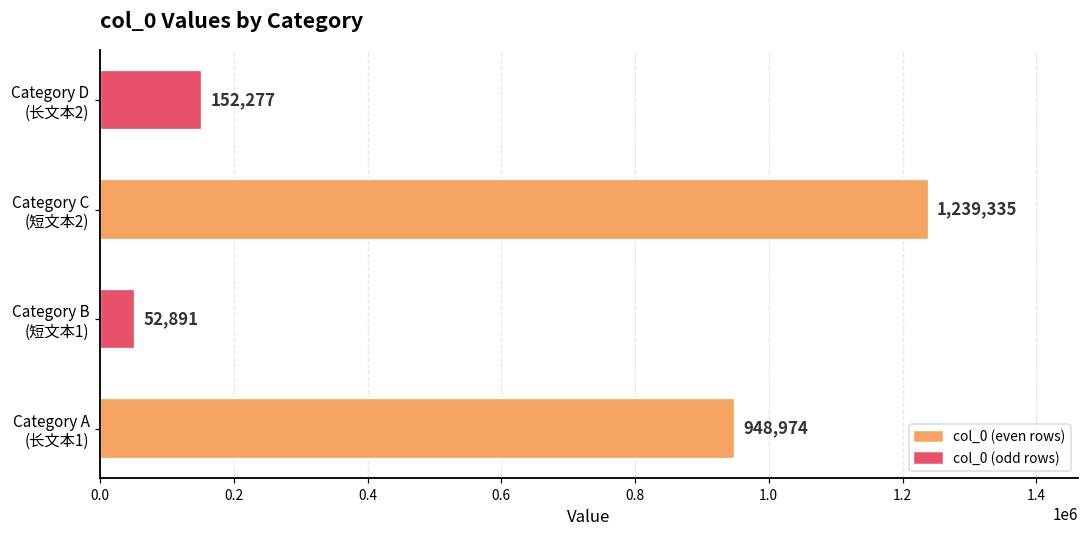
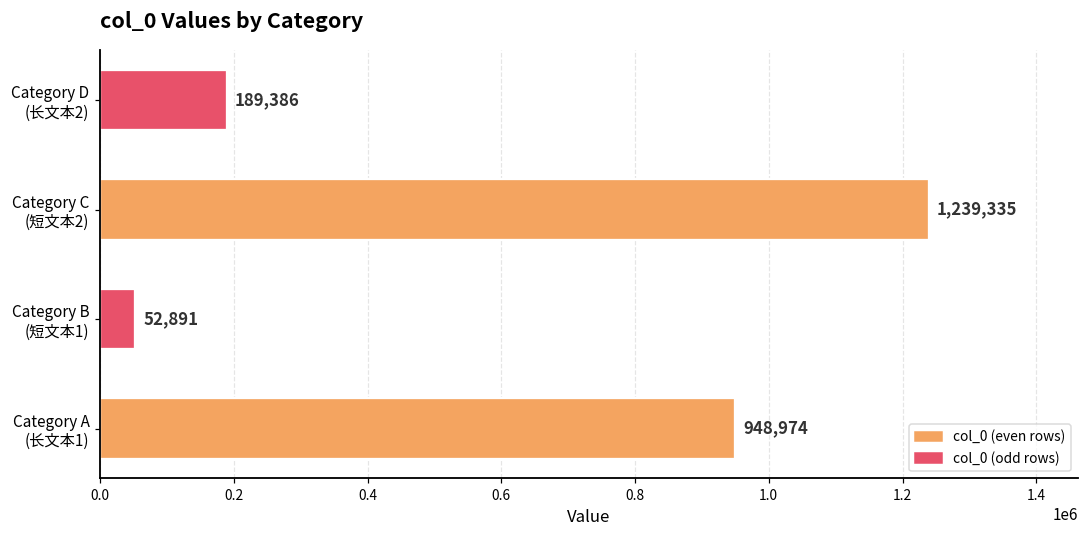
  {
-   "Category D (长文本2)": "152,277",
+   "Category D (长文本2)": "189,386",
    "Category C (短文本2)": "1,239,335",
    "Category B (短文本1)": "52,891",
    "Category A (长文本1)": "948,974"
  }
